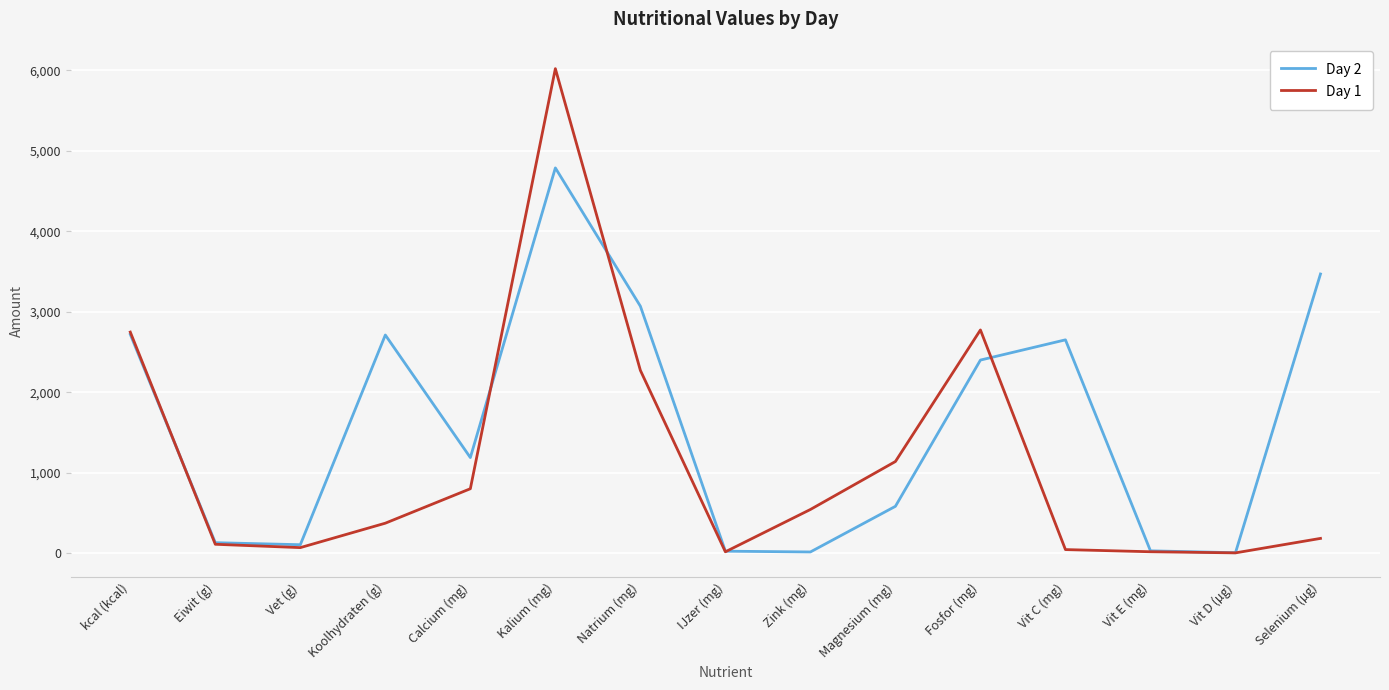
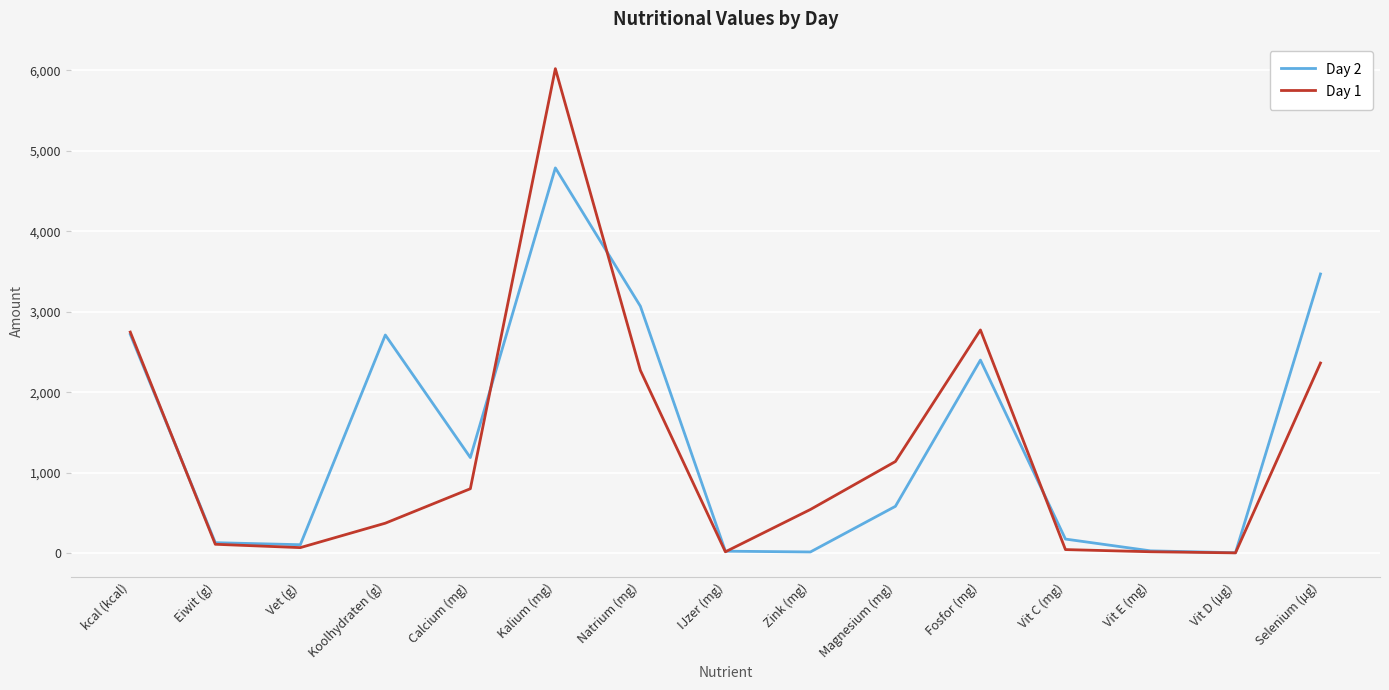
  {
    "Day 2": {
      "Vet (g)": "100",
      "Koolhydraten (g)": "2,700",
      "Calcium (mg)": "1,200",
      "Kalium (mg)": "4,800",
      "Natrium (mg)": "3,100",
      "Zink (mg)": "0",
      "Magnesium (mg)": "600",
      "Fosfor (mg)": "2,400",
-     "Vit C (mg)": "2,700",
+     "Vit C (mg)": "200",
      "Selenium (µg)": "3,500"
    },
    "Day 1": {
      "Vet (g)": "100",
      "Koolhydraten (g)": "400",
      "Calcium (mg)": "800",
      "Kalium (mg)": "6,000",
      "Natrium (mg)": "2,300",
      "Zink (mg)": "500",
      "Magnesium (mg)": "1,100",
      "Fosfor (mg)": "2,800",
      "Vit C (mg)": "0",
-     "Selenium (µg)": "200"
+     "Selenium (µg)": "2,400"
    }
  }
